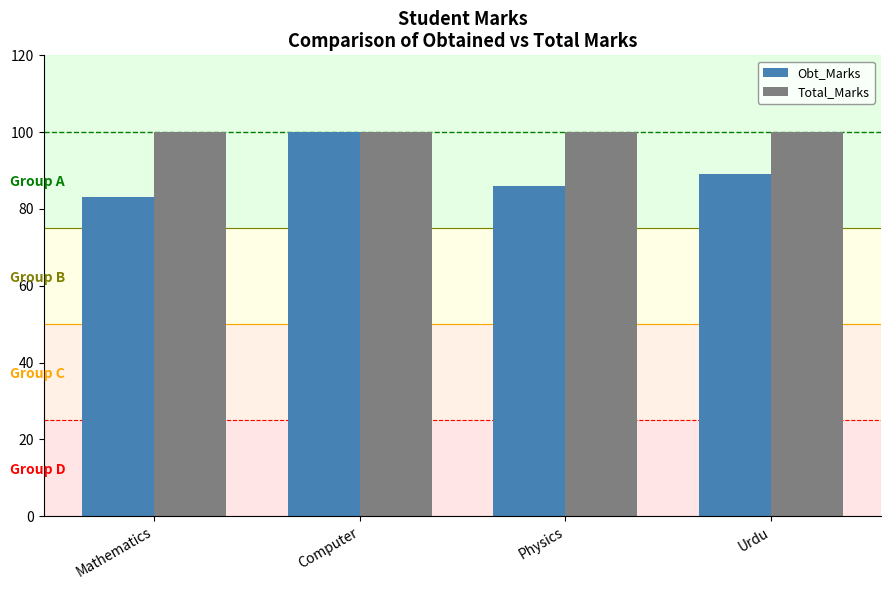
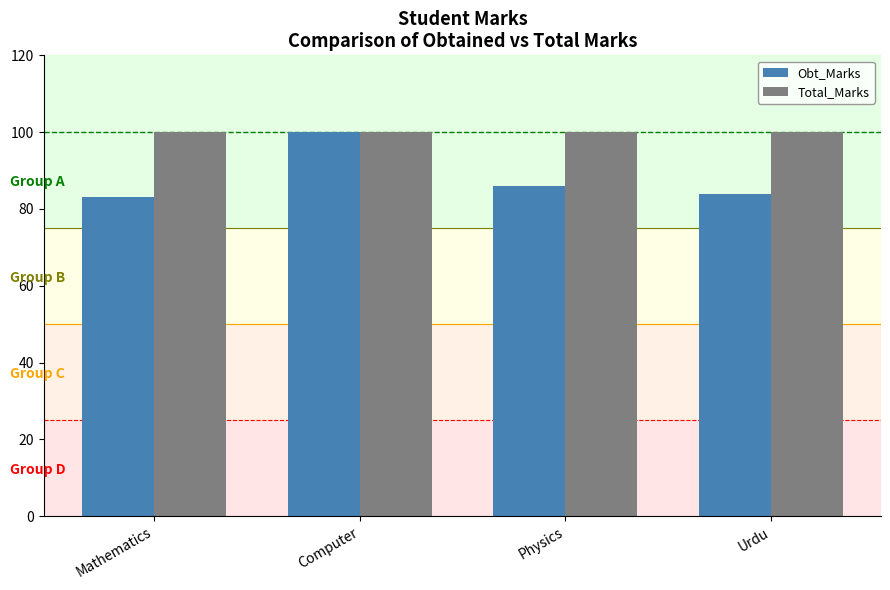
  {
    "Obt_Marks": {
      "Mathematics": 83,
      "Computer": 100,
      "Physics": 86,
-     "Urdu": 89
+     "Urdu": 84
    },
    "Total_Marks": {
      "Mathematics": 100,
      "Computer": 100,
      "Physics": 100,
      "Urdu": 100
    }
  }
